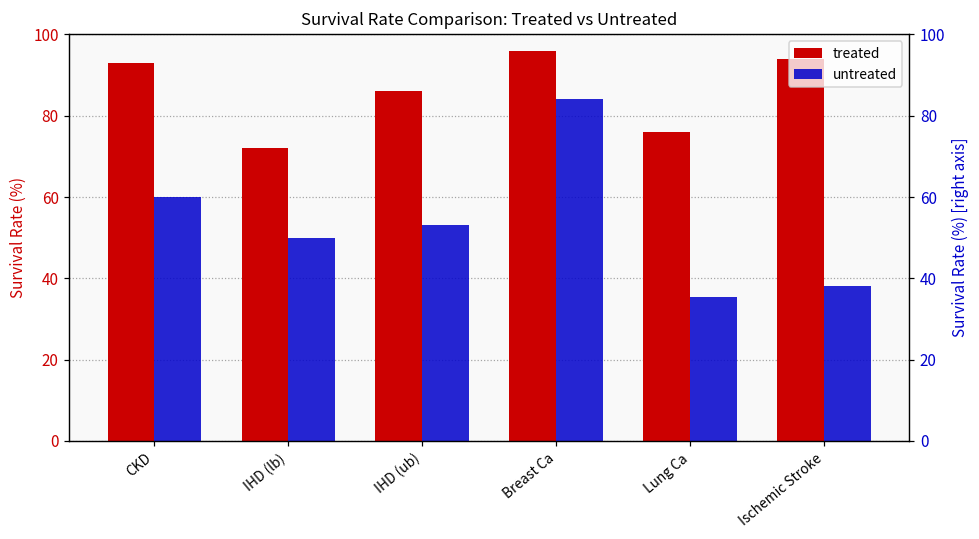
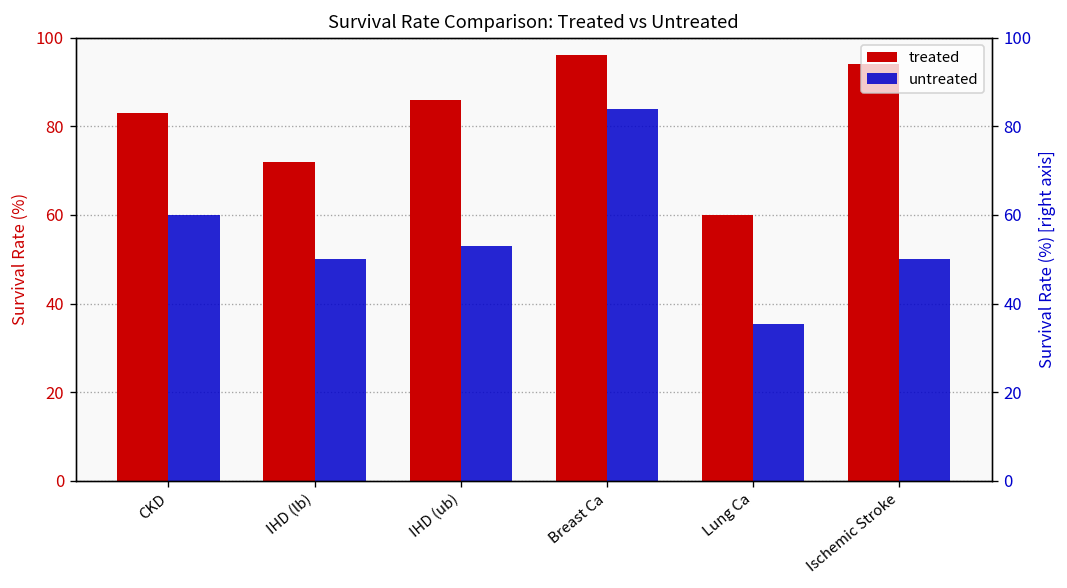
  {
    "treated": {
-     "CKD": 93,
+     "CKD": 83,
      "IHD (lb)": 72,
      "IHD (ub)": 86,
      "Breast Ca": 96,
-     "Lung Ca": 76
+     "Lung Ca": 60
    },
    "untreated": {
      "CKD": 60,
      "IHD (lb)": 50,
      "IHD (ub)": 53,
      "Breast Ca": 84,
      "Lung Ca": 35,
-     "Ischemic Stroke": 38
+     "Ischemic Stroke": 50
    }
  }
